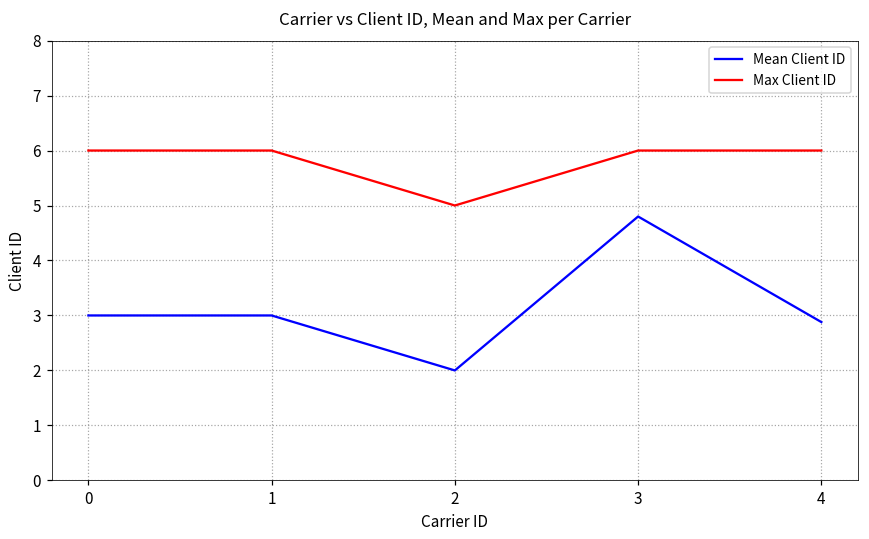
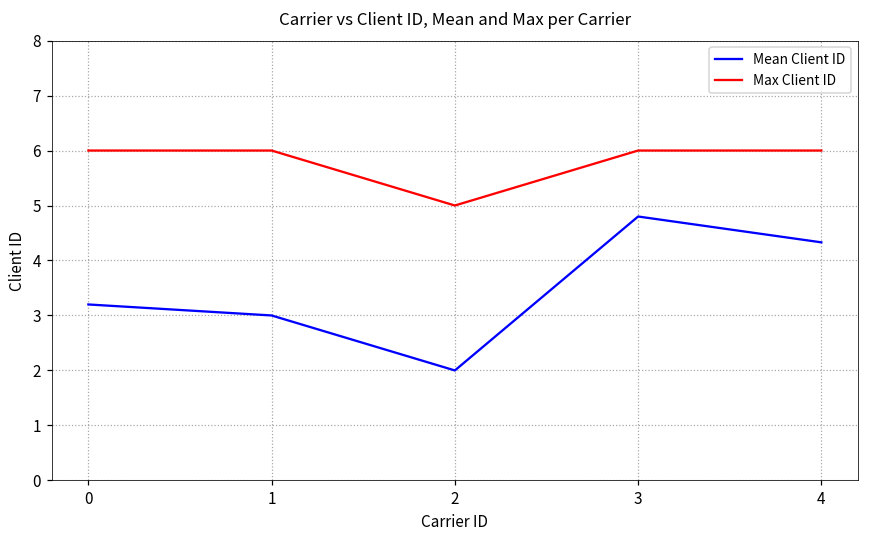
  {
    "Mean Client ID": {
-     "0": 3.0,
+     "0": 3.2,
      "1": 3.0,
      "2": 2.0,
      "3": 4.8,
-     "4": 2.9
+     "4": 4.3
    },
    "Max Client ID": {
      "0": 6.0,
      "1": 6.0,
      "2": 5.0,
      "3": 6.0,
      "4": 6.0
    }
  }
